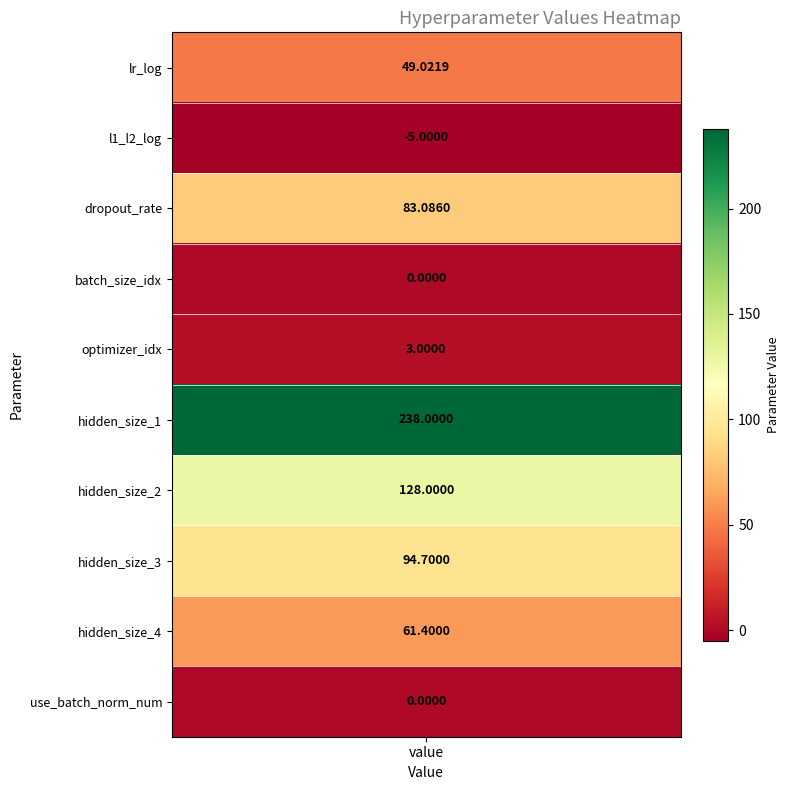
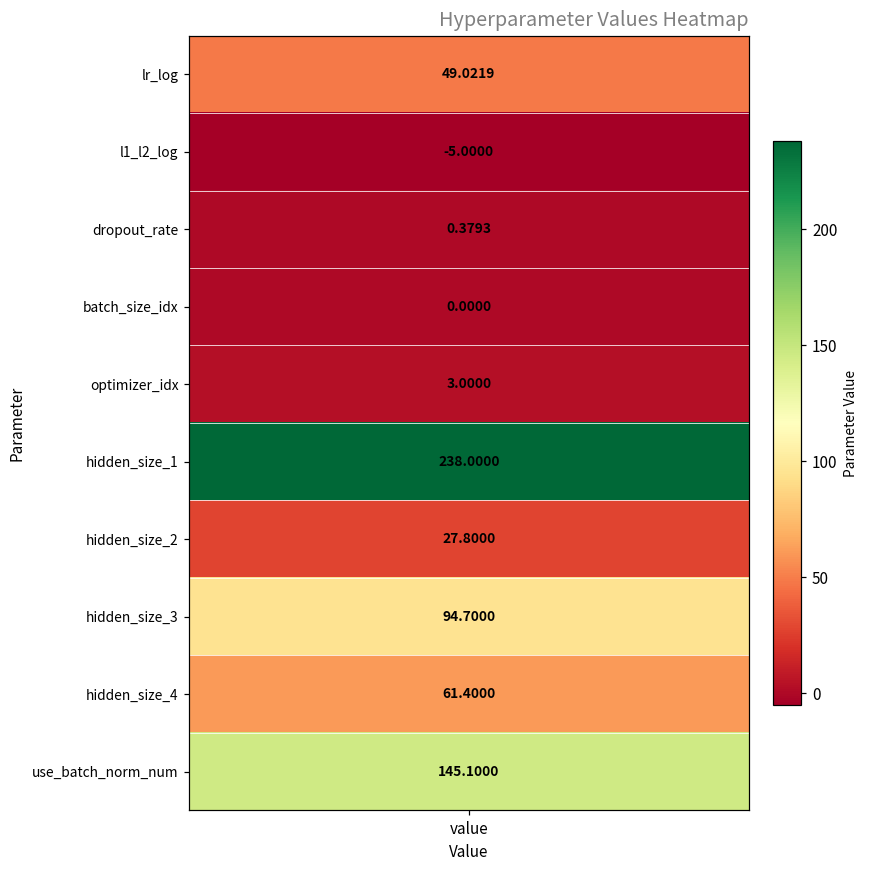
  {
    "lr_log": {
      "value": 49.0219
    },
    "l1_l2_log": {
      "value": -5.0000
    },
    "dropout_rate": {
-     "value": 83.0860
+     "value": 0.3793
    },
    "batch_size_idx": {
      "value": 0.0000
    },
    "optimizer_idx": {
      "value": 3.0000
    },
    "hidden_size_1": {
      "value": 238.0000
    },
    "hidden_size_2": {
-     "value": 128.0000
+     "value": 27.8000
    },
    "hidden_size_3": {
      "value": 94.7000
    },
    "hidden_size_4": {
      "value": 61.4000
    },
    "use_batch_norm_num": {
-     "value": 0.0000
+     "value": 145.1000
    }
  }
